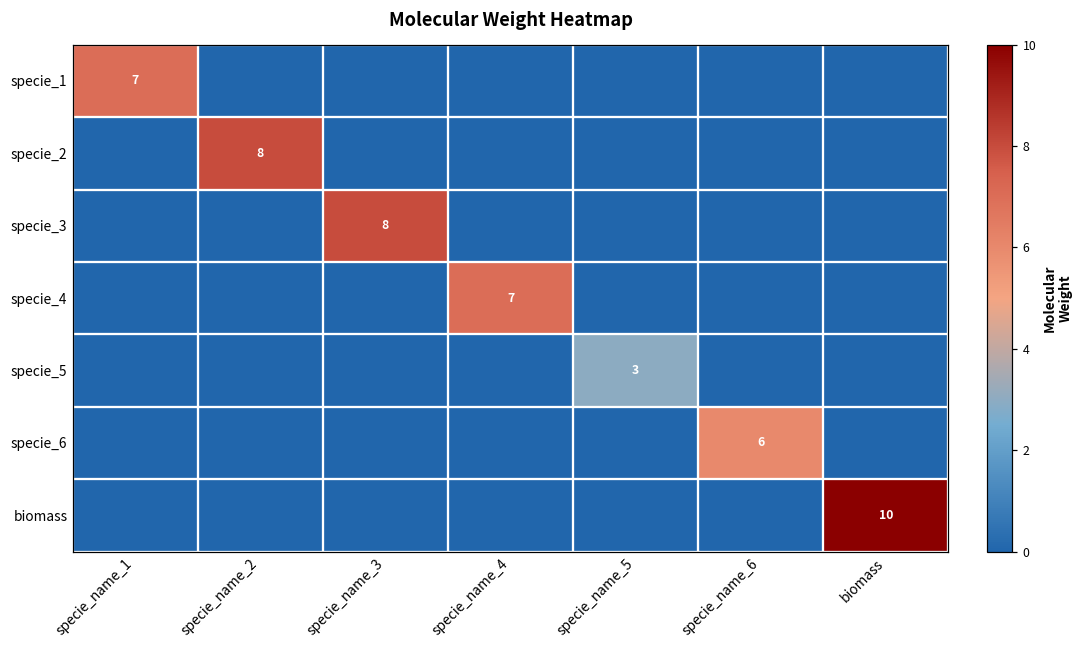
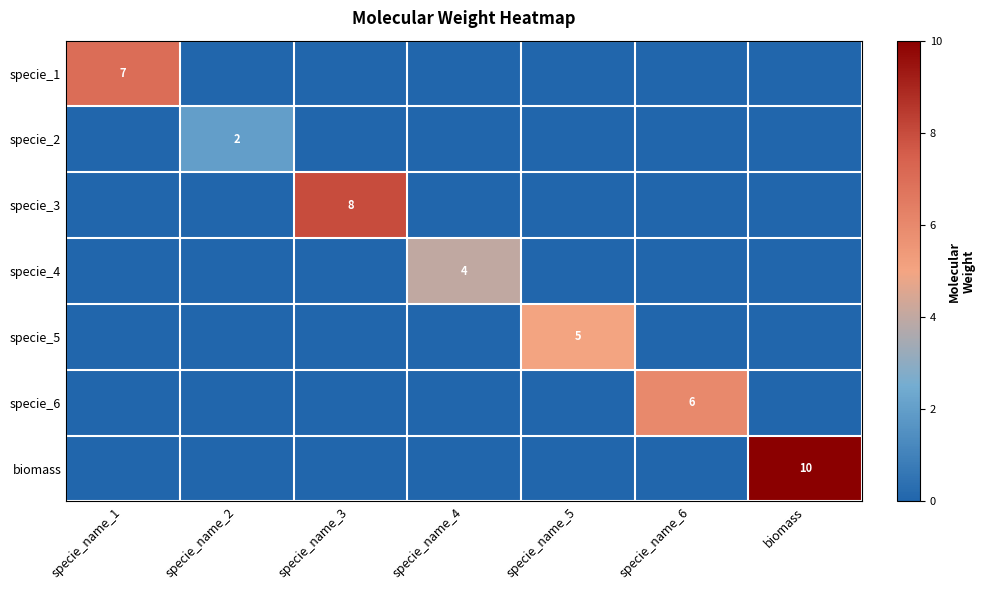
  {
    "specie_1": {
      "specie_name_1": 7
    },
    "specie_2": {
-     "specie_name_2": 8
+     "specie_name_2": 2
    },
    "specie_3": {
      "specie_name_3": 8
    },
    "specie_4": {
-     "specie_name_4": 7
+     "specie_name_4": 4
    },
    "specie_5": {
-     "specie_name_5": 3
+     "specie_name_5": 5
    },
    "specie_6": {
      "specie_name_6": 6
    },
    "biomass": {
      "biomass": 10
    }
  }
